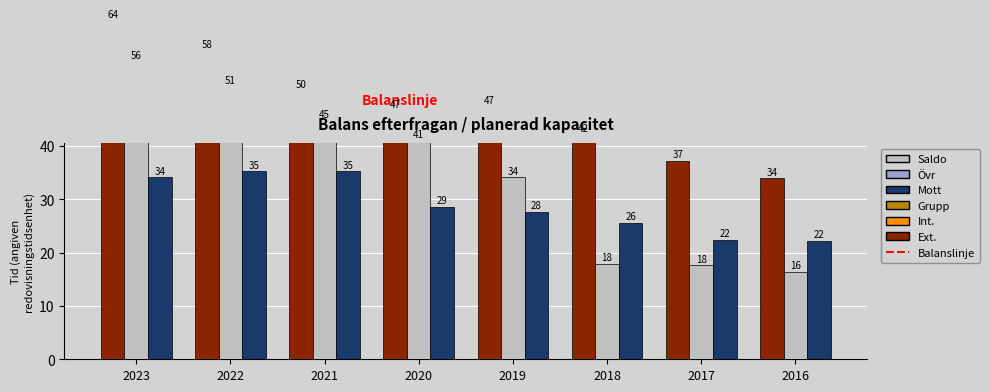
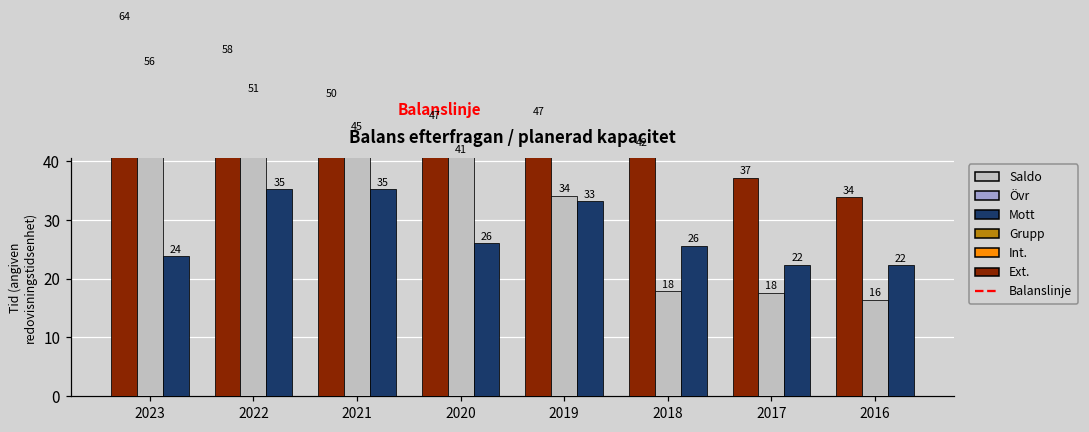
  {
    "Ext.": {
      "2017": 37,
      "2016": 34
    },
    "Mott": {
-     "2023": 34,
+     "2023": 24,
      "2022": 35,
      "2021": 35,
-     "2020": 29,
-     "2019": 28,
+     "2020": 26,
+     "2019": 33,
      "2018": 26,
      "2017": 22,
      "2016": 22
    }
  }
